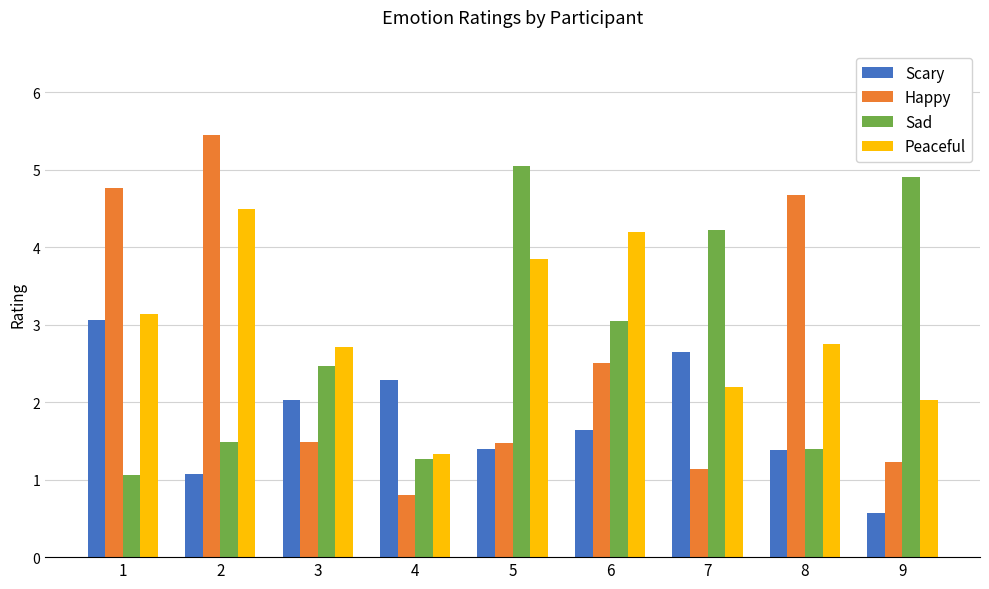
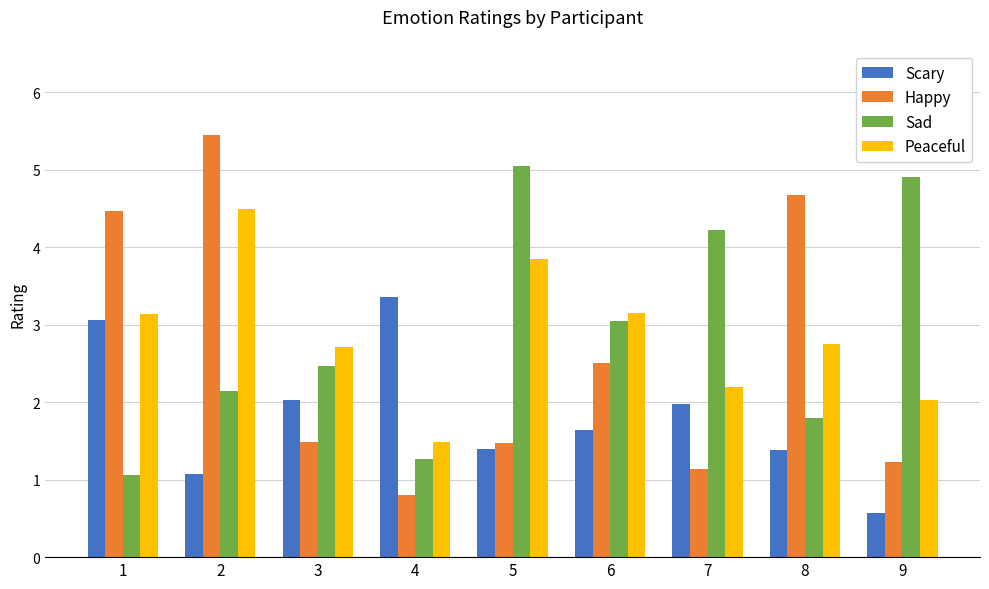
  {
    "Scary": {
      "1": 3.1,
      "2": 1.1,
      "3": 2.0,
-     "4": 2.3,
+     "4": 3.4,
      "5": 1.4,
      "6": 1.6,
-     "7": 2.6,
+     "7": 2.0,
      "8": 1.4,
      "9": 0.6
    },
    "Happy": {
-     "1": 4.8,
+     "1": 4.5,
      "2": 5.4,
      "3": 1.5,
      "4": 0.8,
      "5": 1.5,
      "6": 2.5,
      "7": 1.1,
      "8": 4.7,
      "9": 1.2
    },
    "Sad": {
      "1": 1.1,
-     "2": 1.5,
+     "2": 2.1,
      "3": 2.5,
      "4": 1.3,
      "5": 5.0,
      "6": 3.0,
      "7": 4.2,
-     "8": 1.4,
+     "8": 1.8,
      "9": 4.9
    },
    "Peaceful": {
      "1": 3.1,
      "2": 4.5,
      "3": 2.7,
-     "4": 1.3,
+     "4": 1.5,
      "5": 3.8,
-     "6": 4.2,
+     "6": 3.2,
      "7": 2.2,
      "8": 2.8,
      "9": 2.0
    }
  }
